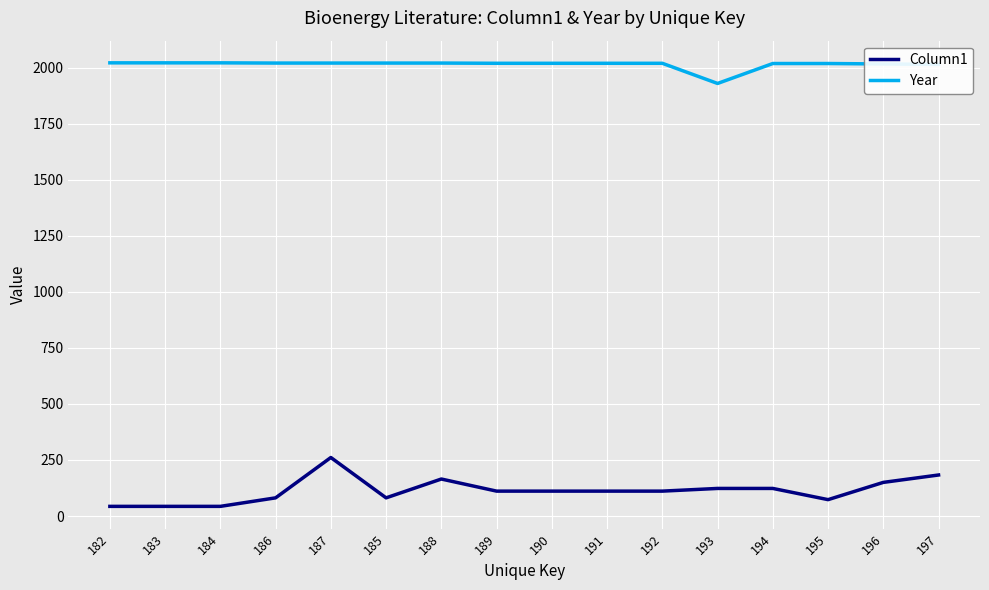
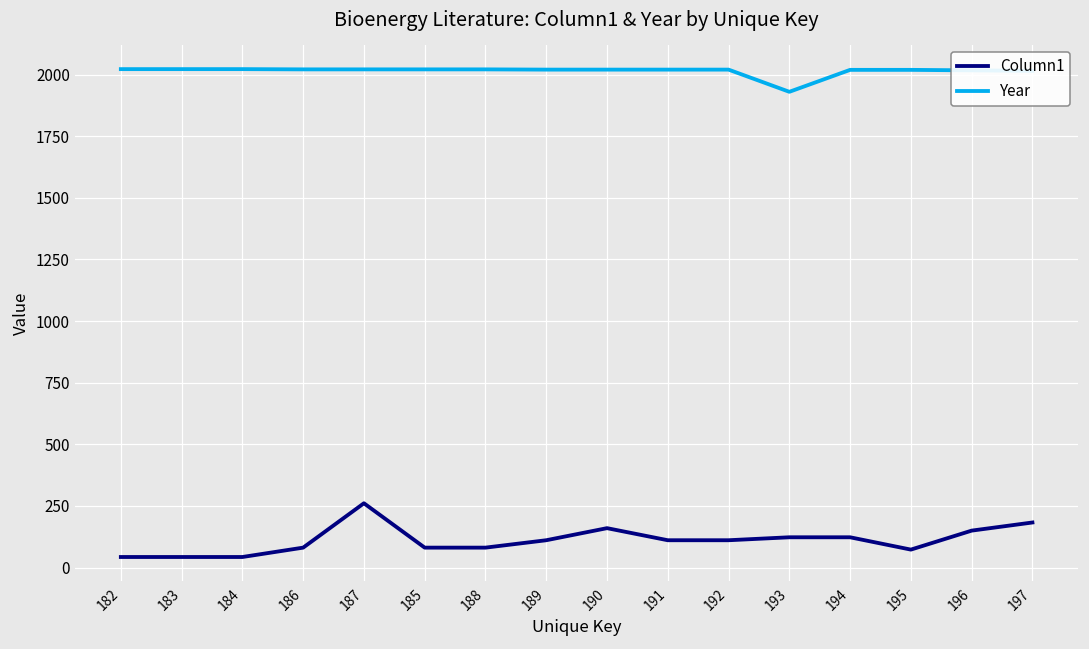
  {
    "Column1": {
      "182": 40,
      "183": 40,
      "184": 40,
      "186": 80,
      "187": 260,
      "185": 80,
-     "188": 170,
+     "188": 80,
      "189": 110,
-     "190": 110,
+     "190": 160,
      "191": 110,
      "192": 110,
      "193": 120,
      "194": 120,
      "195": 70,
      "196": 150,
      "197": 180
    },
    "Year": {
      "182": 2020,
      "183": 2020,
      "184": 2020,
      "186": 2020,
      "187": 2020,
      "185": 2020,
      "188": 2020,
      "189": 2020,
      "190": 2020,
      "191": 2020,
      "192": 2020,
      "193": 1930,
      "194": 2020,
      "195": 2020
    }
  }
